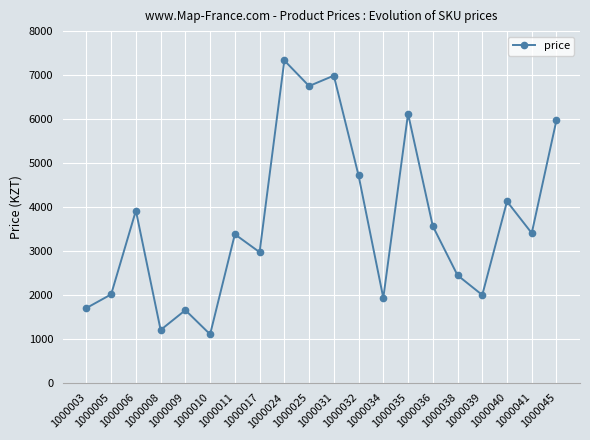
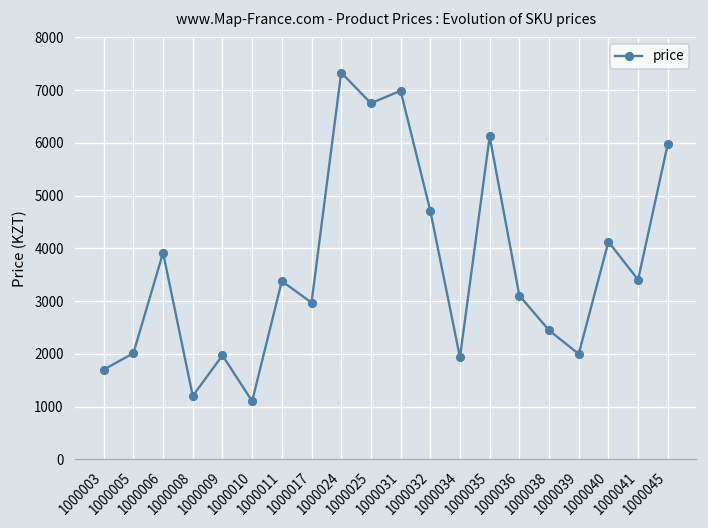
  {
    "1000003": 1700,
    "1000005": 2000,
    "1000006": 3900,
    "1000008": 1200,
-   "1000009": 1700,
+   "1000009": 2000,
    "1000010": 1100,
    "1000011": 3400,
    "1000017": 3000,
    "1000024": 7300,
    "1000025": 6800,
    "1000031": 7000,
    "1000032": 4700,
    "1000034": 1900,
    "1000035": 6100,
-   "1000036": 3600,
+   "1000036": 3100,
    "1000038": 2400,
    "1000039": 2000,
    "1000040": 4100,
    "1000041": 3400,
    "1000045": 6000
  }
